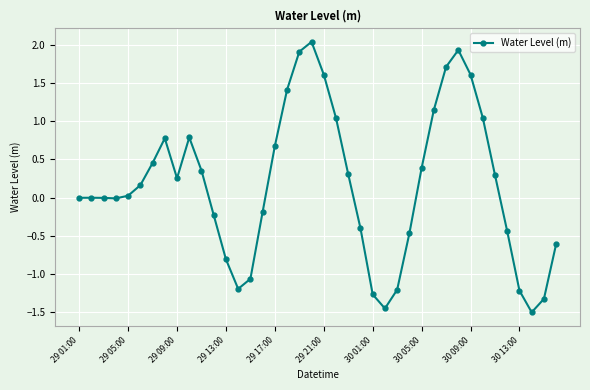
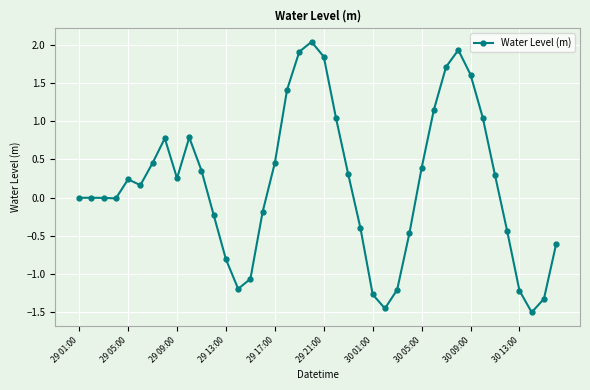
  {
    "29 01:00": 0.0,
-   "29 05:00": 0.0,
+   "29 05:00": 0.2,
    "29 09:00": 0.3,
    "29 13:00": -0.8,
-   "29 17:00": 0.7,
-   "29 21:00": 1.6,
+   "29 17:00": 0.5,
+   "29 21:00": 1.8,
    "30 01:00": -1.3,
    "30 05:00": 0.4,
    "30 09:00": 1.6,
    "30 13:00": -1.2
  }
